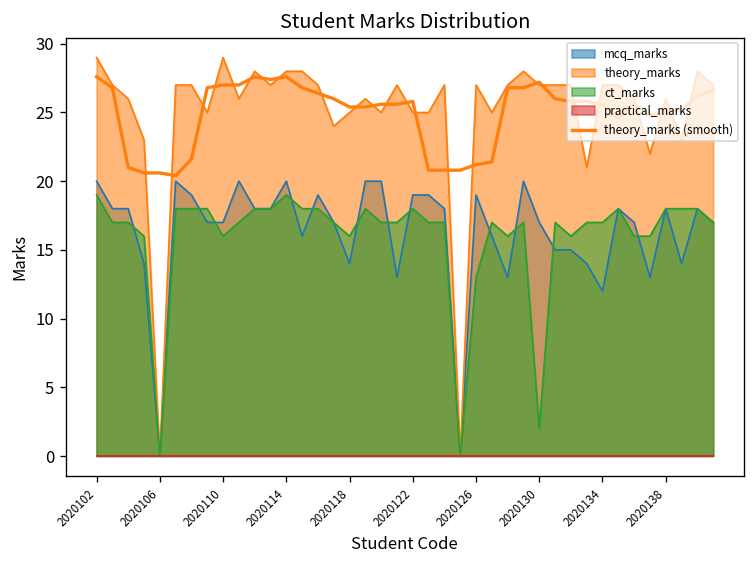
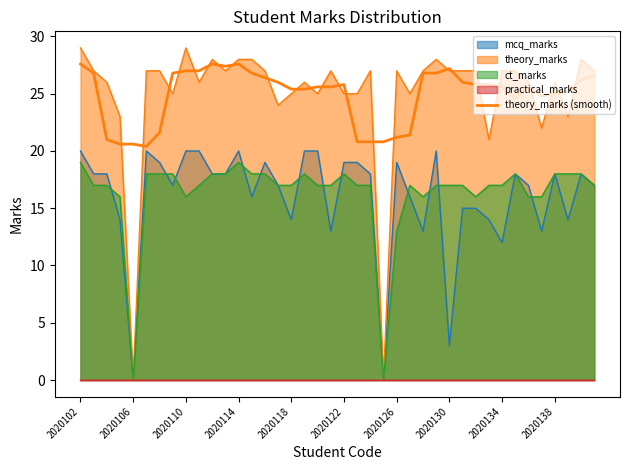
  {
    "mcq_marks": {
      "2020102": 20,
-     "2020110": 17,
+     "2020110": 20,
      "2020114": 20,
      "2020118": 14,
      "2020122": 19,
      "2020126": 19,
-     "2020130": 17,
+     "2020130": 3,
      "2020134": 12
    },
    "ct_marks": {
      "2020102": 19,
      "2020110": 16,
      "2020114": 19,
-     "2020118": 16,
+     "2020118": 17,
      "2020122": 18,
      "2020126": 13,
-     "2020130": 2,
+     "2020130": 17,
      "2020134": 17
    },
    "practical_marks": {
      "2020102": 0,
      "2020110": 0,
      "2020114": 0,
      "2020118": 0,
      "2020122": 0,
      "2020126": 0,
      "2020130": 0,
      "2020134": 0,
      "2020138": 0
    }
  }
